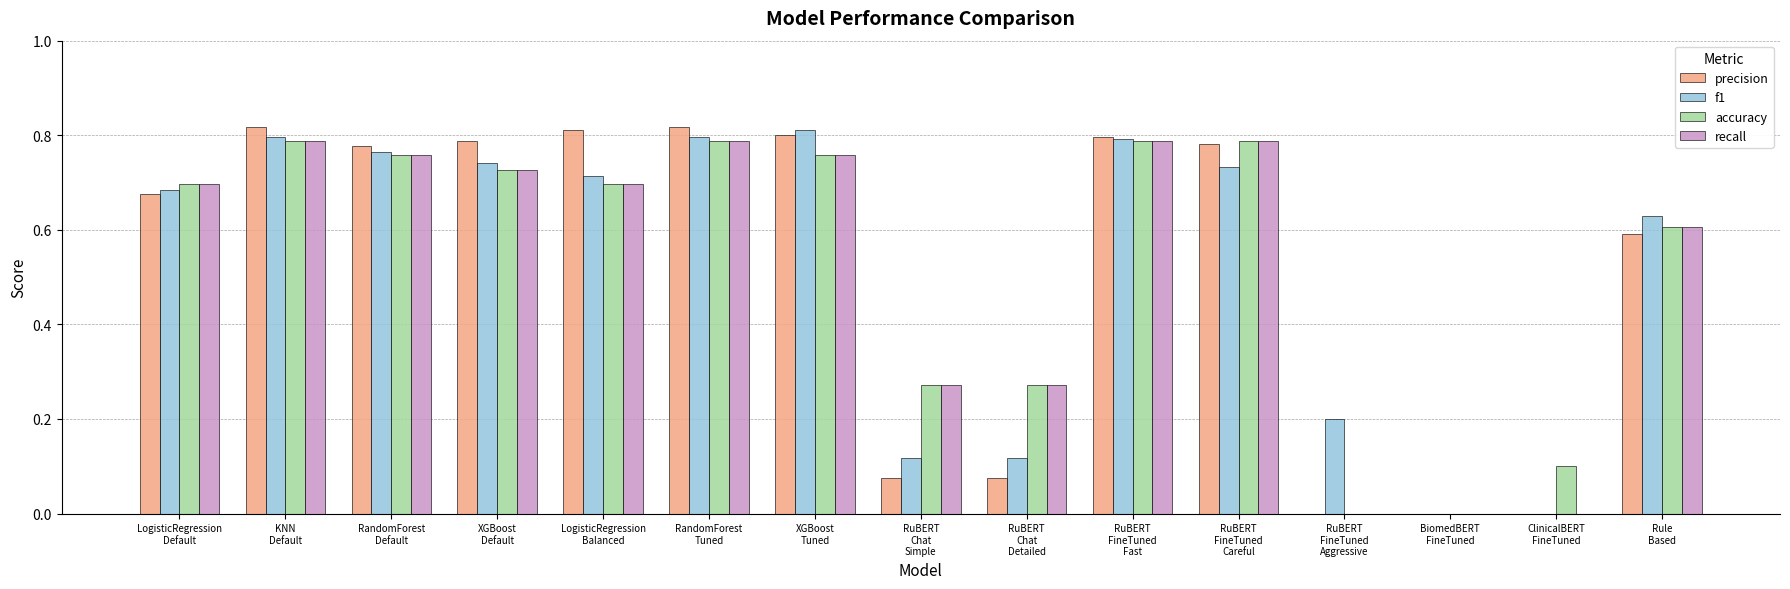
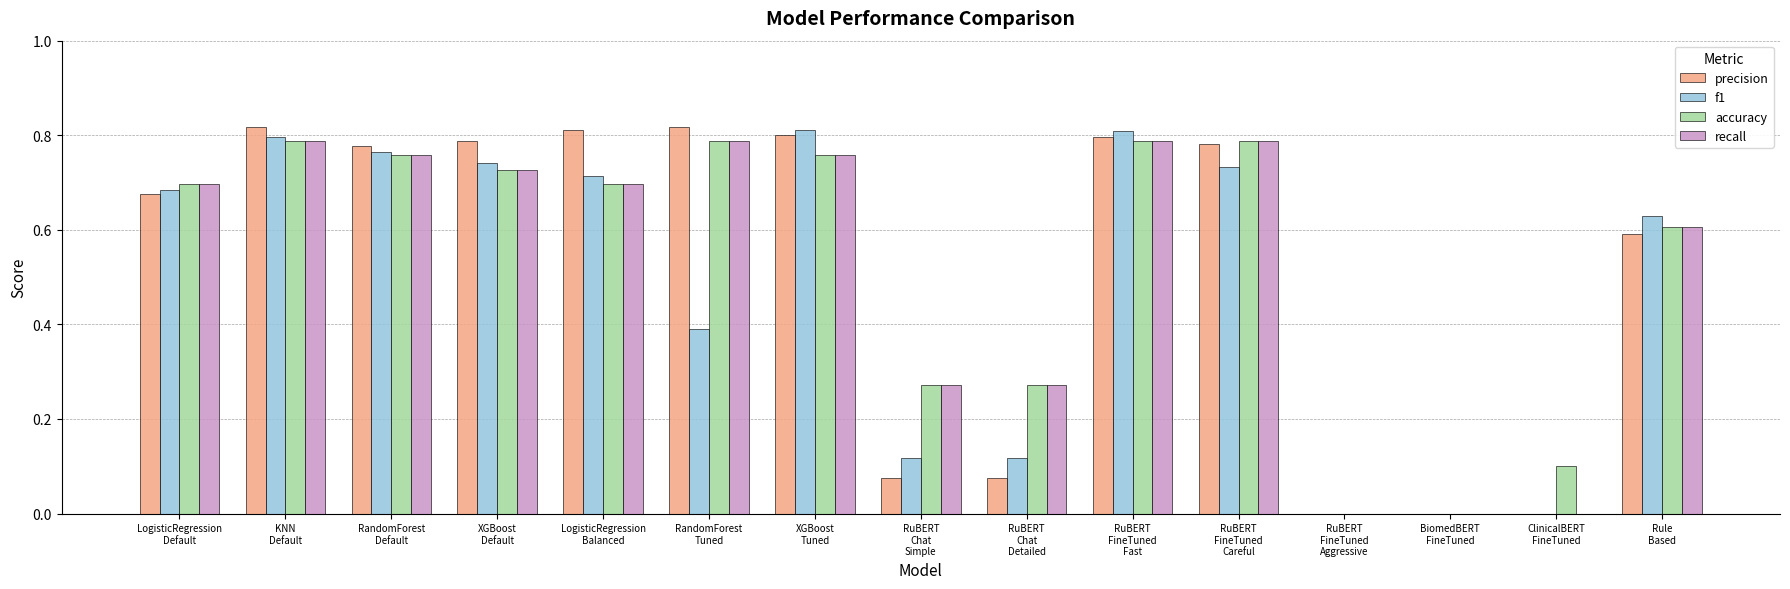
  {
    "precision": {
      "LogisticRegression Default": 0.68,
      "KNN Default": 0.82,
      "RandomForest Default": 0.78,
      "XGBoost Default": 0.79,
      "LogisticRegression Balanced": 0.81,
      "RandomForest Tuned": 0.82,
      "XGBoost Tuned": 0.80,
      "RuBERT Chat Simple": 0.07,
      "RuBERT Chat Detailed": 0.07,
      "RuBERT FineTuned Fast": 0.80,
      "RuBERT FineTuned Careful": 0.78,
      "RuBERT FineTuned Aggressive": 0.00,
      "BiomedBERT FineTuned": 0.00,
      "ClinicalBERT FineTuned": 0.00,
      "Rule Based": 0.59
    },
    "f1": {
      "LogisticRegression Default": 0.68,
      "KNN Default": 0.80,
      "RandomForest Default": 0.76,
      "XGBoost Default": 0.74,
      "LogisticRegression Balanced": 0.71,
-     "RandomForest Tuned": 0.80,
+     "RandomForest Tuned": 0.39,
      "XGBoost Tuned": 0.81,
      "RuBERT Chat Simple": 0.12,
      "RuBERT Chat Detailed": 0.12,
-     "RuBERT FineTuned Fast": 0.79,
+     "RuBERT FineTuned Fast": 0.81,
      "RuBERT FineTuned Careful": 0.73,
-     "RuBERT FineTuned Aggressive": 0.2,
+     "RuBERT FineTuned Aggressive": 0.0,
      "BiomedBERT FineTuned": 0.00,
      "ClinicalBERT FineTuned": 0.00,
      "Rule Based": 0.63
    },
    "accuracy": {
      "LogisticRegression Default": 0.70,
      "KNN Default": 0.79,
      "RandomForest Default": 0.76,
      "XGBoost Default": 0.73,
      "LogisticRegression Balanced": 0.70,
      "RandomForest Tuned": 0.79,
      "XGBoost Tuned": 0.76,
      "RuBERT Chat Simple": 0.27,
      "RuBERT Chat Detailed": 0.27,
      "RuBERT FineTuned Fast": 0.79,
      "RuBERT FineTuned Careful": 0.79,
      "RuBERT FineTuned Aggressive": 0.00,
      "BiomedBERT FineTuned": 0.00,
      "ClinicalBERT FineTuned": 0.10,
      "Rule Based": 0.61
    },
    "recall": {
      "LogisticRegression Default": 0.70,
      "KNN Default": 0.79,
      "RandomForest Default": 0.76,
      "XGBoost Default": 0.73,
      "LogisticRegression Balanced": 0.70,
      "RandomForest Tuned": 0.79,
      "XGBoost Tuned": 0.76,
      "RuBERT Chat Simple": 0.27,
      "RuBERT Chat Detailed": 0.27,
      "RuBERT FineTuned Fast": 0.79,
      "RuBERT FineTuned Careful": 0.79,
      "RuBERT FineTuned Aggressive": 0.00,
      "BiomedBERT FineTuned": 0.00,
      "ClinicalBERT FineTuned": 0.00,
      "Rule Based": 0.61
    }
  }
